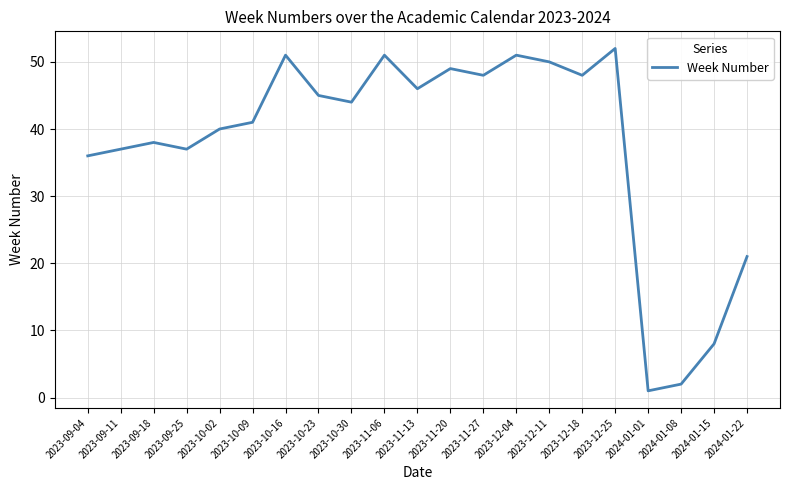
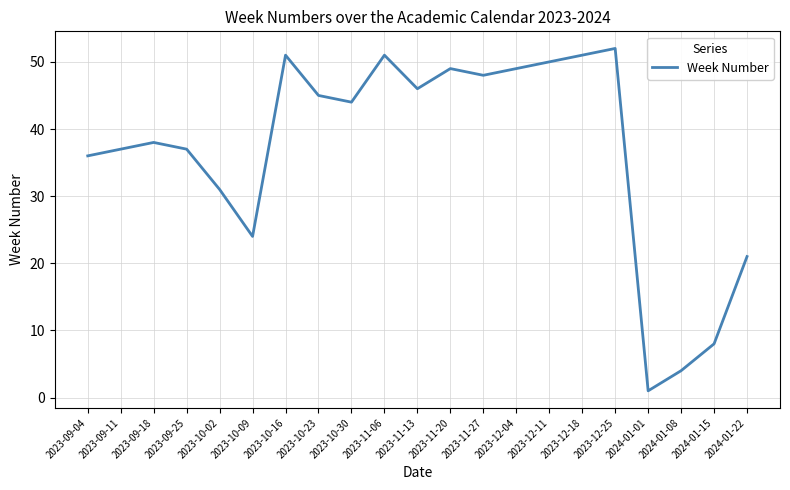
  {
    "2023-09-04": 36,
    "2023-09-11": 37,
    "2023-09-18": 38,
    "2023-09-25": 37,
-   "2023-10-02": 40,
-   "2023-10-09": 41,
+   "2023-10-02": 31,
+   "2023-10-09": 24,
    "2023-10-16": 51,
    "2023-10-23": 45,
    "2023-10-30": 44,
    "2023-11-06": 51,
    "2023-11-13": 46,
    "2023-11-20": 49,
    "2023-11-27": 48,
-   "2023-12-04": 51,
+   "2023-12-04": 49,
    "2023-12-11": 50,
-   "2023-12-18": 48,
+   "2023-12-18": 51,
    "2023-12-25": 52,
    "2024-01-01": 1,
-   "2024-01-08": 2,
+   "2024-01-08": 4,
    "2024-01-15": 8,
    "2024-01-22": 21
  }
